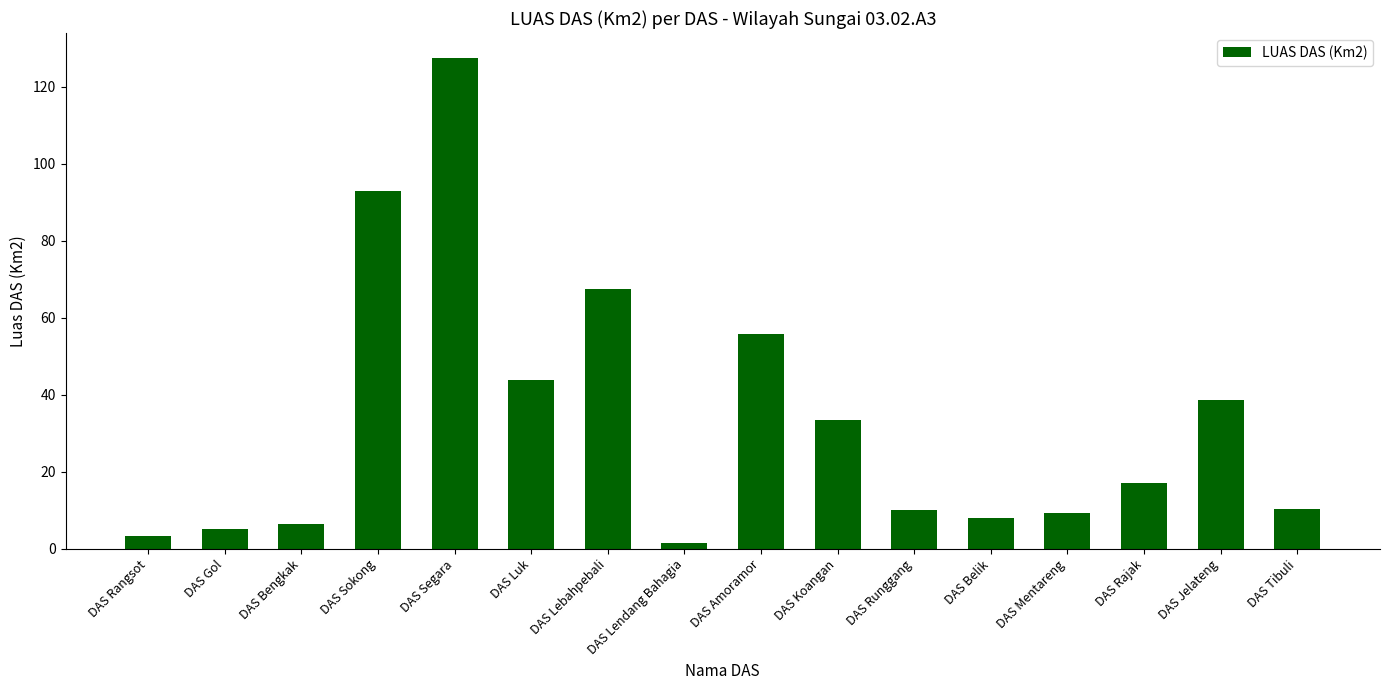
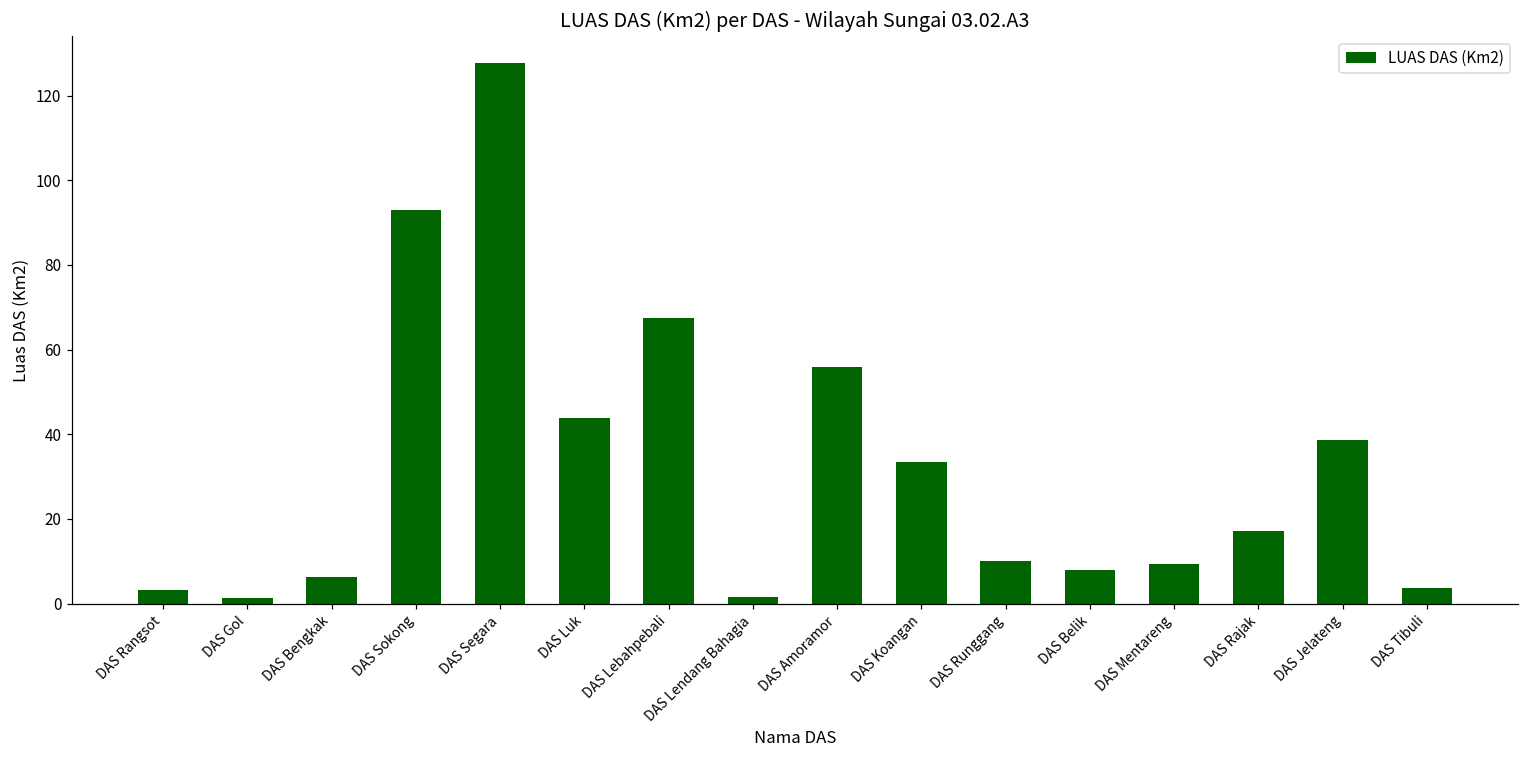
  {
    "DAS Rangsot": 3,
-   "DAS Gol": 5,
+   "DAS Gol": 1,
    "DAS Bengkak": 6,
    "DAS Sokong": 93,
    "DAS Segara": 128,
    "DAS Luk": 44,
    "DAS Lebahpebali": 67,
    "DAS Lendang Bahagia": 2,
    "DAS Amoramor": 56,
    "DAS Koangan": 33,
    "DAS Runggang": 10,
    "DAS Belik": 8,
    "DAS Mentareng": 9,
    "DAS Rajak": 17,
    "DAS Jelateng": 39,
-   "DAS Tibuli": 10
+   "DAS Tibuli": 4
  }
